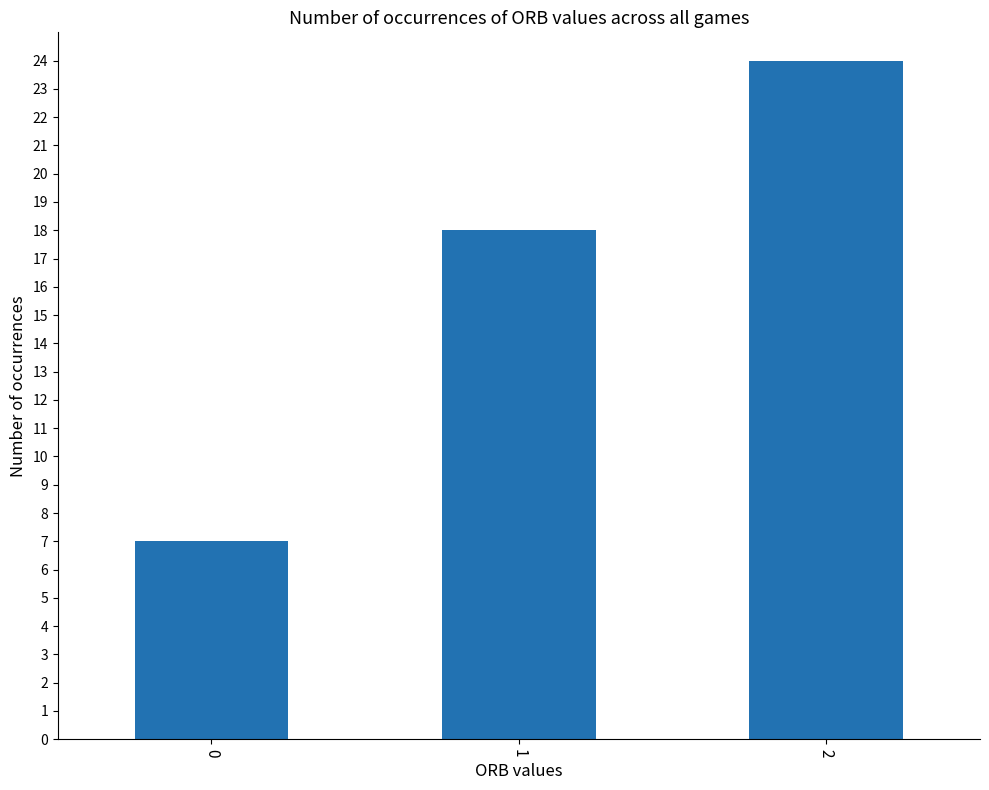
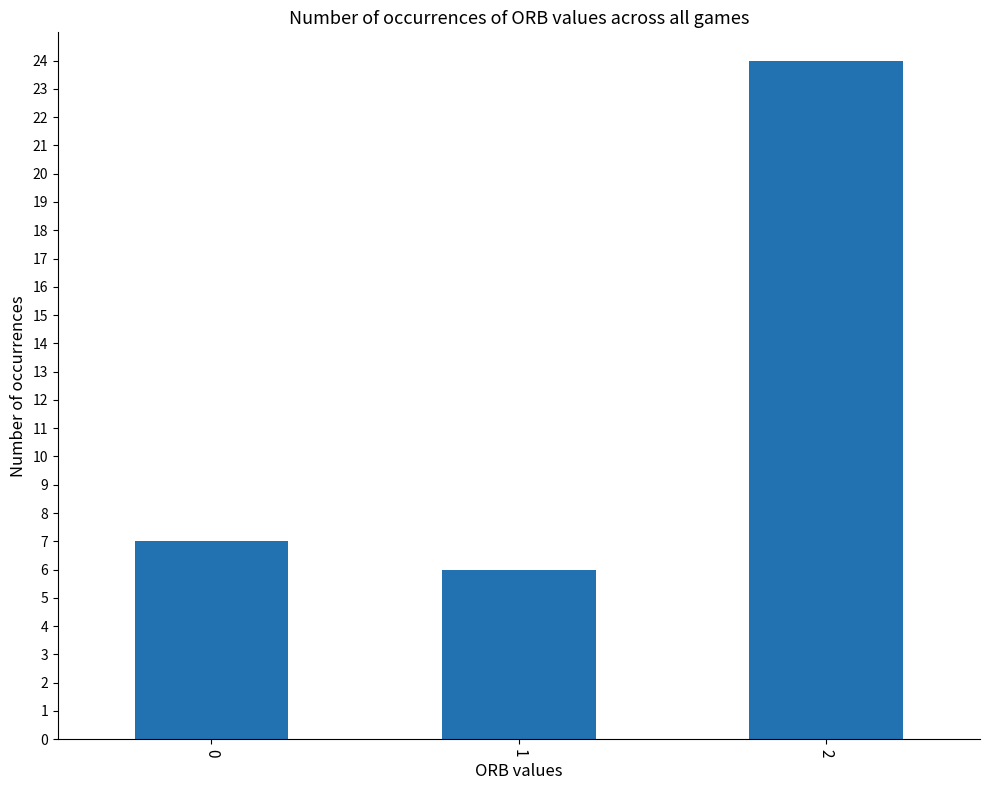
  {
    "0": 7,
-   "1": 18,
+   "1": 6,
    "2": 24
  }
